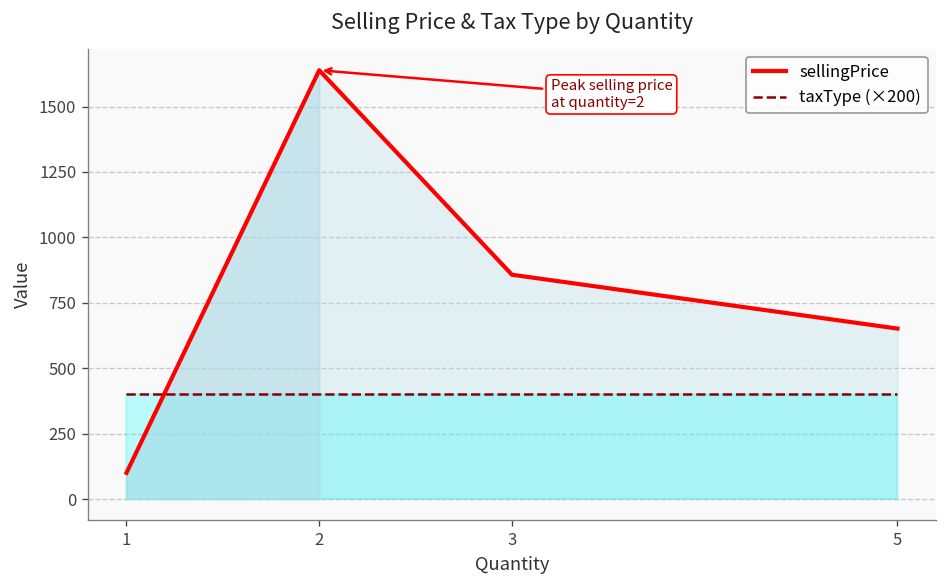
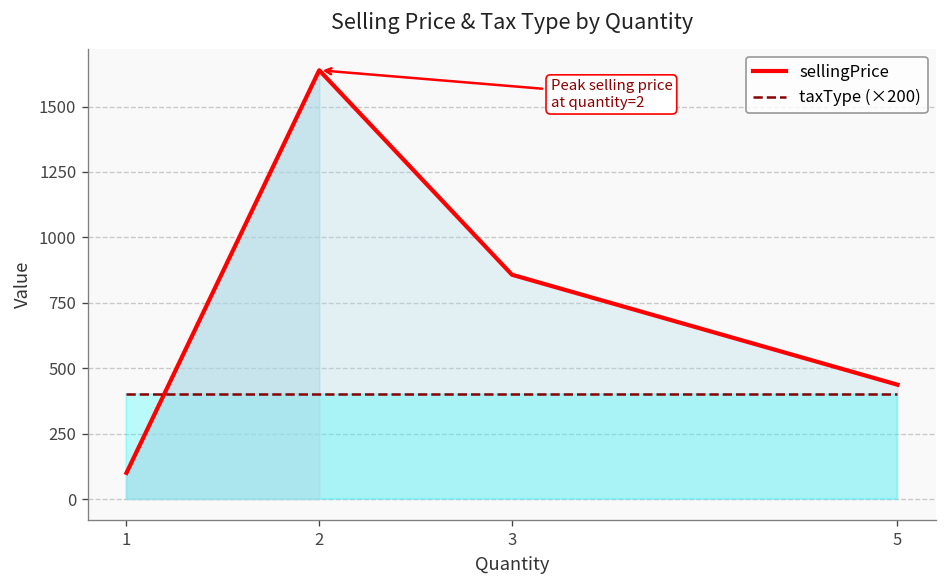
  {
    "sellingPrice": {
      "3": 860,
-     "5": 650
+     "5": 440
    },
    "taxType (×200)": {
      "1": 400,
      "2": 400,
      "3": 400,
      "5": 400
    }
  }
